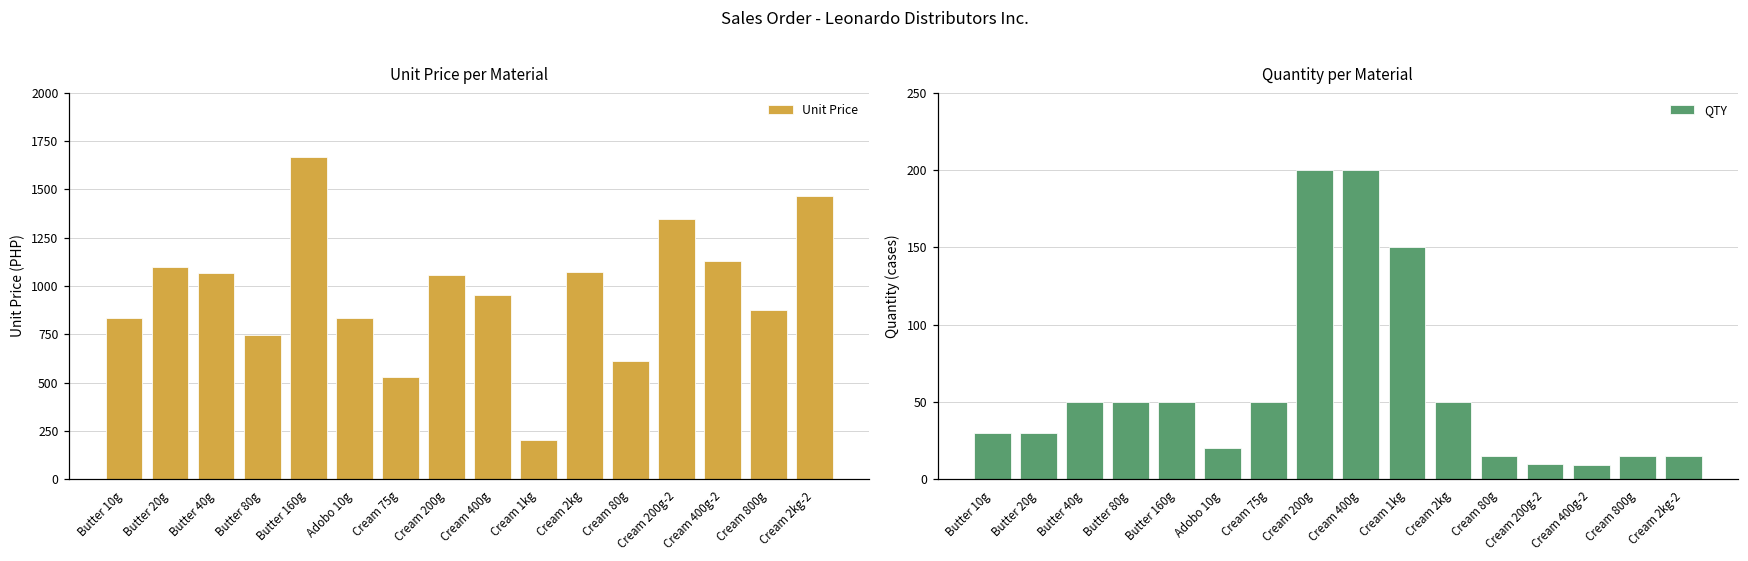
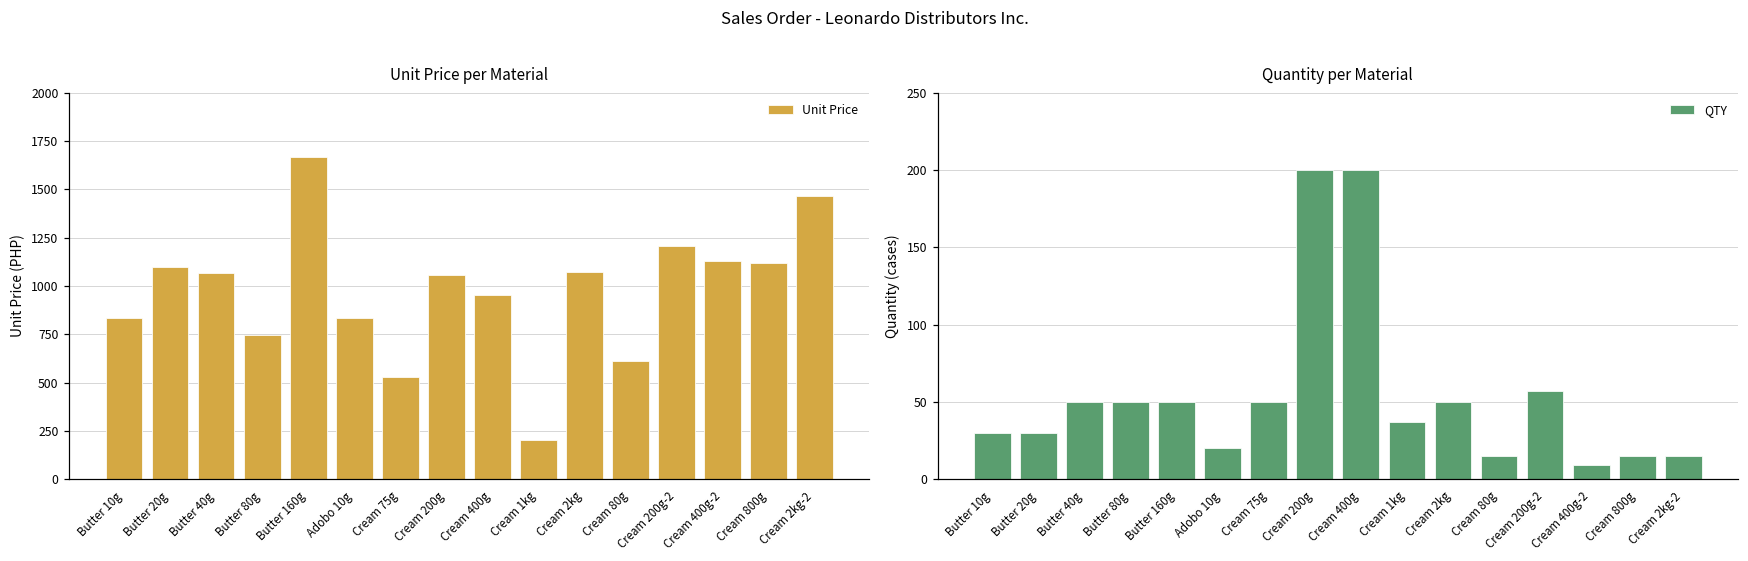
  {
    "Unit Price per Material": {
      "Butter 10g": 840,
      "Butter 20g": 1100,
      "Butter 40g": 1070,
      "Butter 80g": 750,
      "Butter 160g": 1670,
      "Adobo 10g": 840,
      "Cream 75g": 530,
      "Cream 200g": 1060,
      "Cream 400g": 960,
      "Cream 1kg": 200,
      "Cream 2kg": 1070,
      "Cream 80g": 610,
-     "Cream 200g-2": 1350,
+     "Cream 200g-2": 1210,
      "Cream 400g-2": 1130,
-     "Cream 800g": 870,
+     "Cream 800g": 1120,
      "Cream 2kg-2": 1460
    },
    "Quantity per Material": {
      "Butter 10g": 30,
      "Butter 20g": 30,
      "Butter 40g": 50,
      "Butter 80g": 50,
      "Butter 160g": 50,
      "Adobo 10g": 20,
      "Cream 75g": 50,
      "Cream 200g": 200,
      "Cream 400g": 200,
-     "Cream 1kg": 150,
+     "Cream 1kg": 37,
      "Cream 2kg": 50,
      "Cream 80g": 15,
-     "Cream 200g-2": 10,
+     "Cream 200g-2": 57,
      "Cream 400g-2": 9,
      "Cream 800g": 15,
      "Cream 2kg-2": 15
    }
  }
